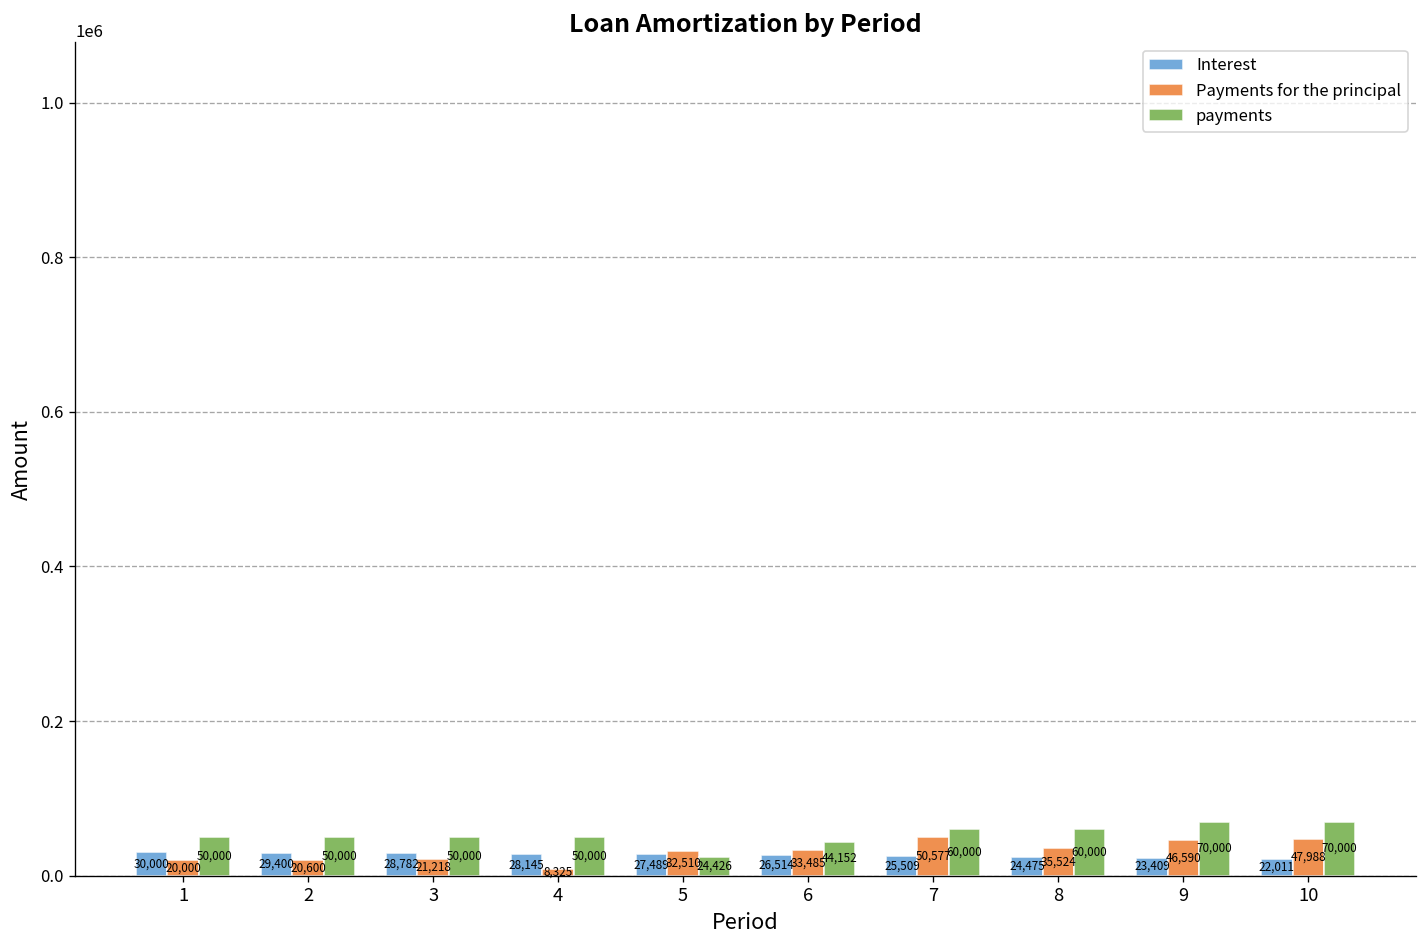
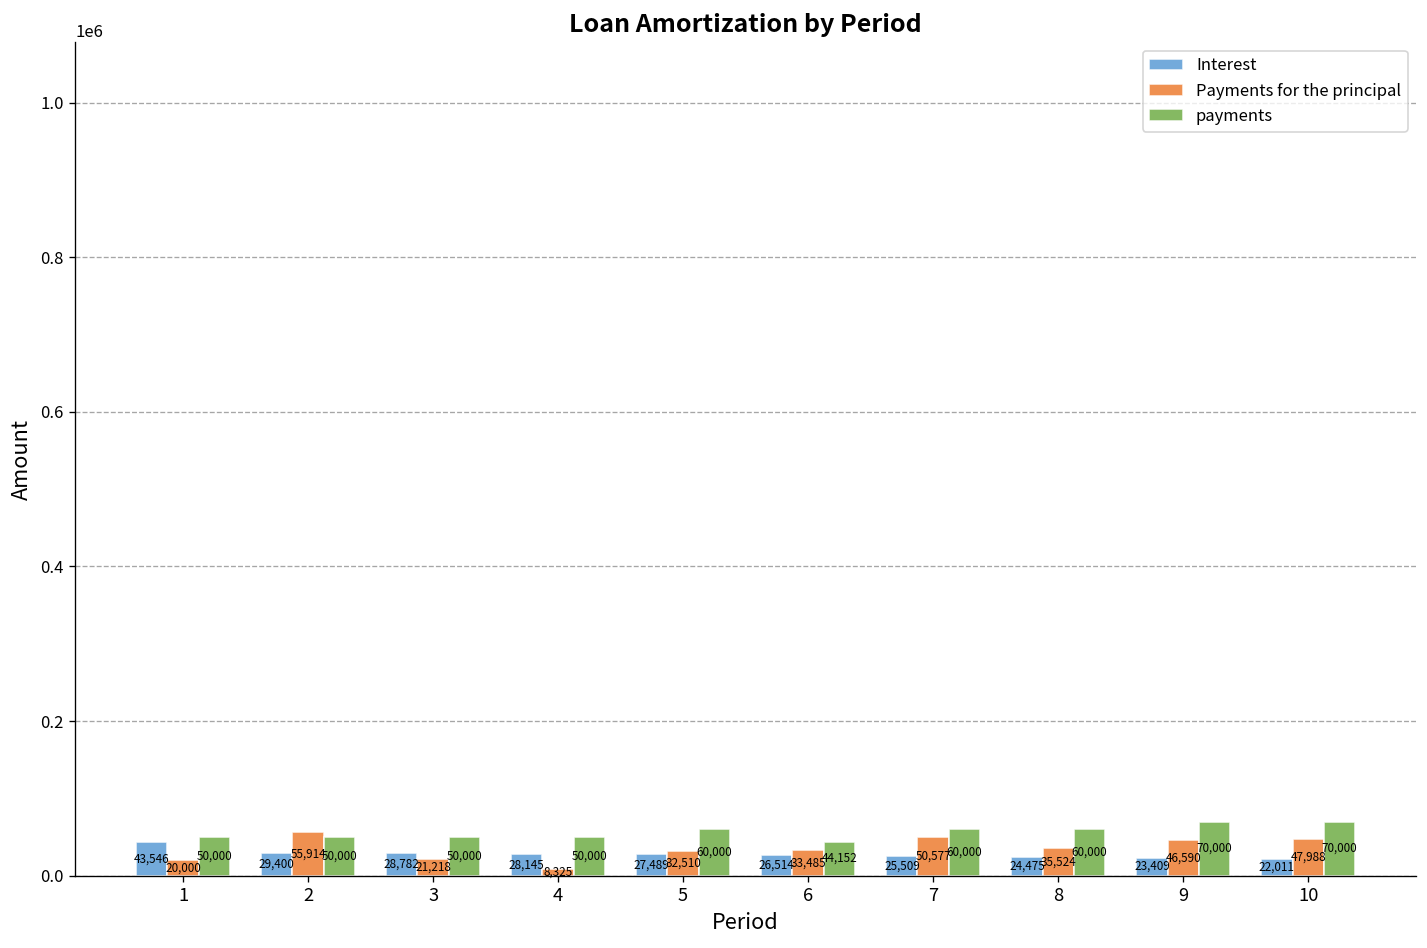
  {
    "Interest": {
-     "1": "30,000",
+     "1": "43,546",
      "2": "29,400",
      "3": "28,782",
      "4": "28,145",
      "8": "24,475"
    },
    "Payments for the principal": {
      "1": "20,000",
-     "2": "20,600",
+     "2": "55,914",
      "3": "21,218",
      "5": "32,510",
      "6": "33,485",
      "7": "50,577",
      "9": "46,590",
      "10": "47,988"
    },
    "payments": {
      "1": "50,000",
      "2": "50,000",
      "3": "50,000",
      "4": "50,000",
-     "5": "24,426",
+     "5": "60,000",
      "6": "44,152",
      "7": "60,000",
      "8": "60,000",
      "9": "70,000",
      "10": "70,000"
    }
  }
